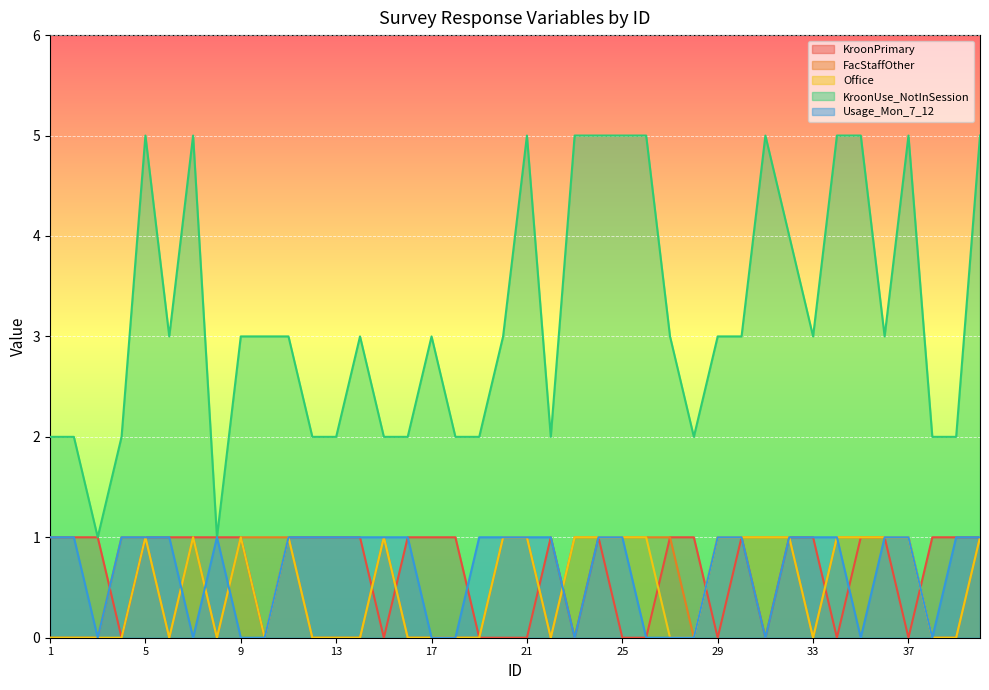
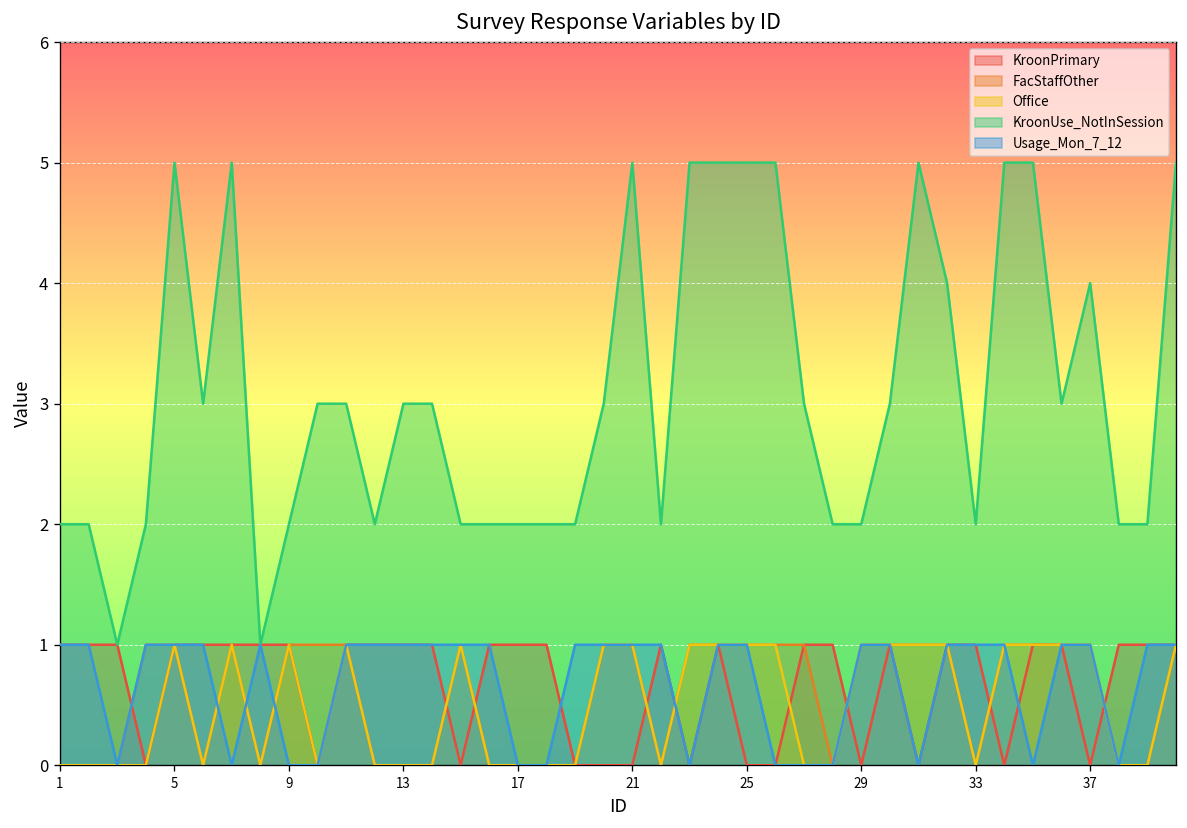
  {
    "KroonUse_NotInSession": {
      "1": 2,
      "5": 5,
-     "9": 3,
-     "13": 2,
-     "17": 3,
+     "9": 2,
+     "13": 3,
+     "17": 2,
      "21": 5,
      "25": 5,
-     "29": 3,
-     "33": 3,
-     "37": 5
+     "29": 2,
+     "33": 2,
+     "37": 4
    },
    "Usage_Mon_7_12": {
      "9": 0
    }
  }
